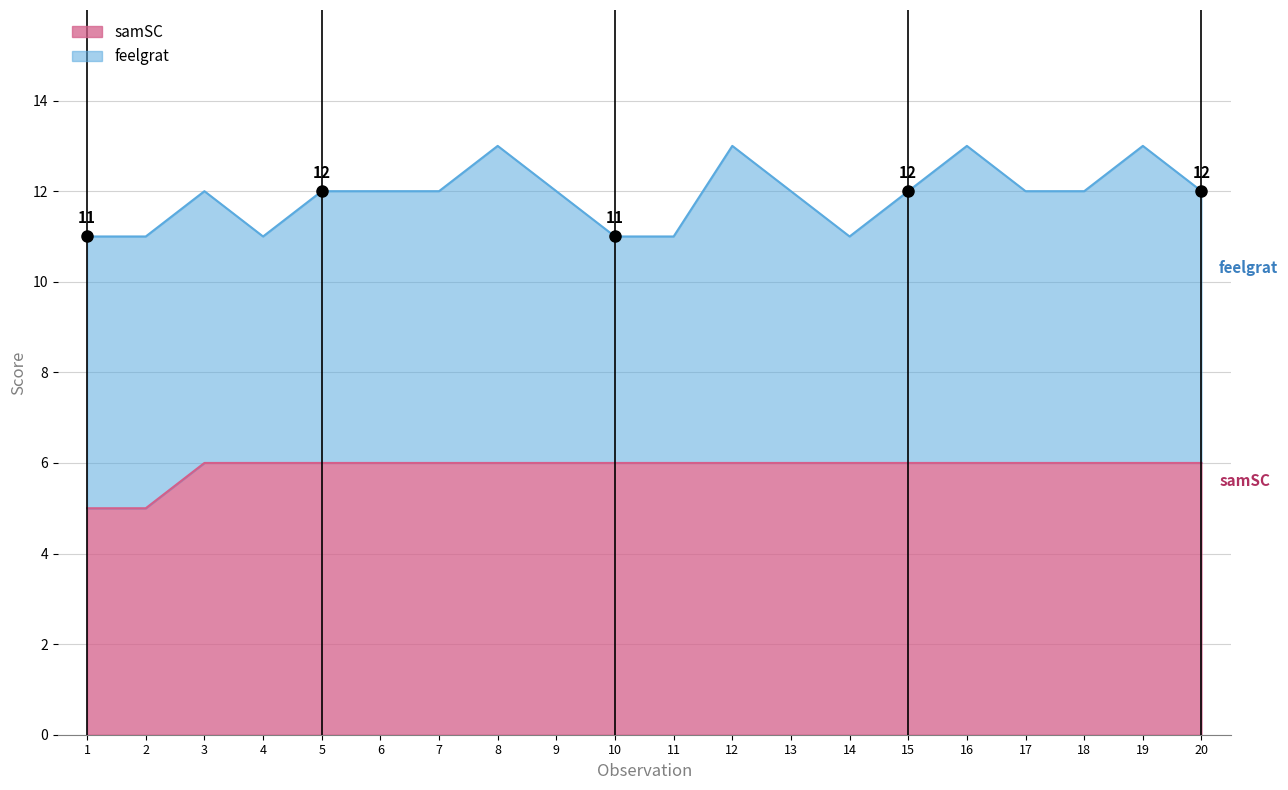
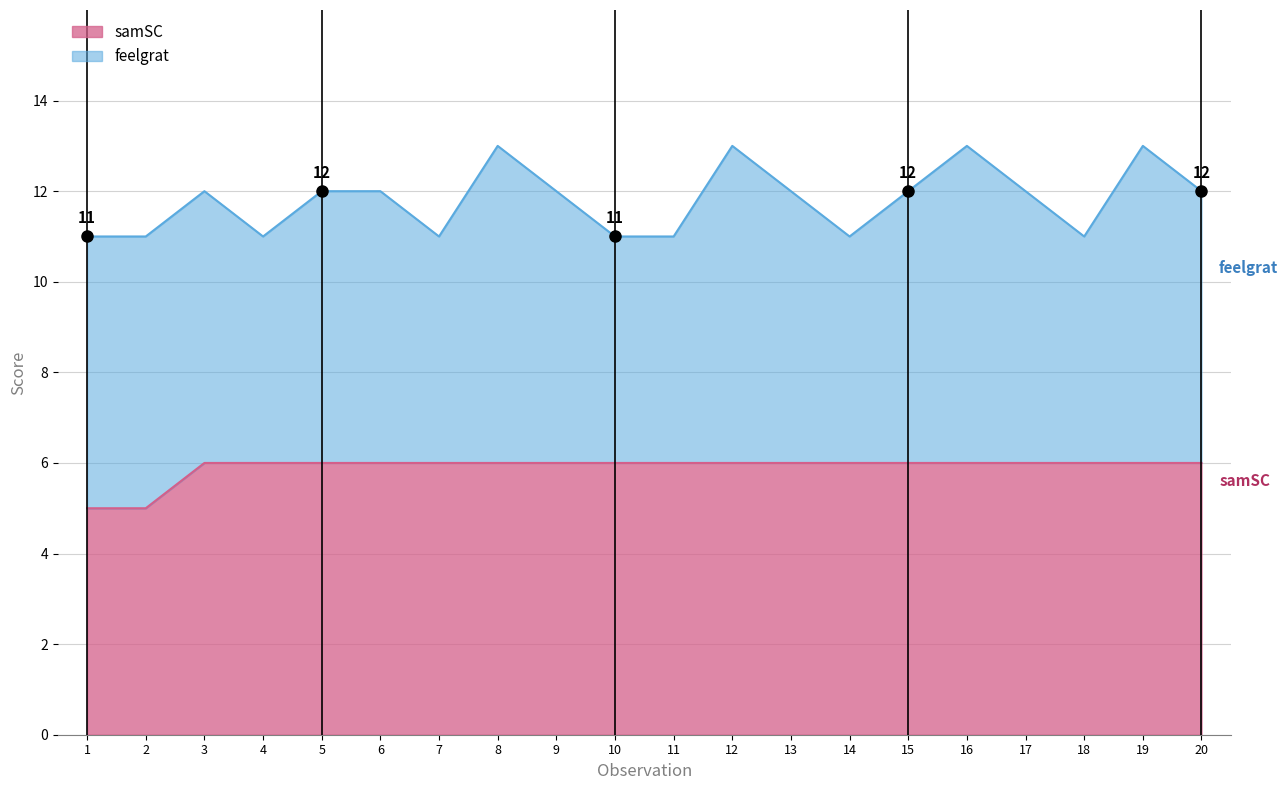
  {
    "samSC": {
      "1": 5,
      "2": 5,
      "3": 6,
      "4": 6,
      "5": 6,
      "6": 6,
      "7": 6,
      "8": 6,
      "9": 6,
      "10": 6,
      "11": 6,
      "12": 6,
      "13": 6,
      "14": 6,
      "15": 6,
      "16": 6,
      "17": 6,
      "18": 6,
      "19": 6,
      "20": 6
    },
    "feelgrat": {
      "2": 6,
      "3": 6,
      "4": 5,
      "6": 6,
-     "7": 6,
+     "7": 5,
      "8": 7,
      "9": 6,
      "11": 5,
      "12": 7,
      "13": 6,
      "14": 5,
      "16": 7,
      "17": 6,
-     "18": 6,
+     "18": 5,
      "19": 7
    }
  }
